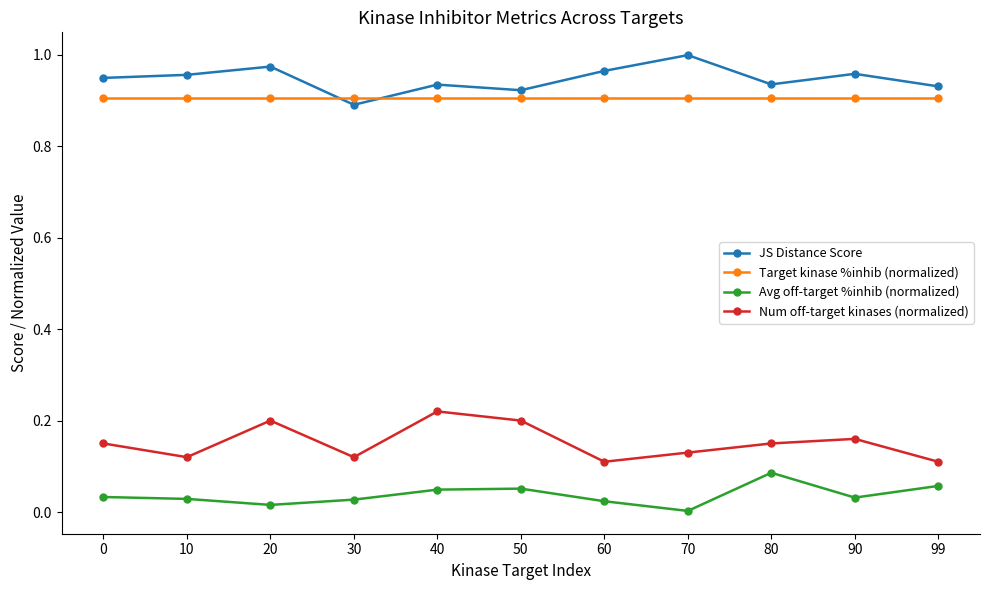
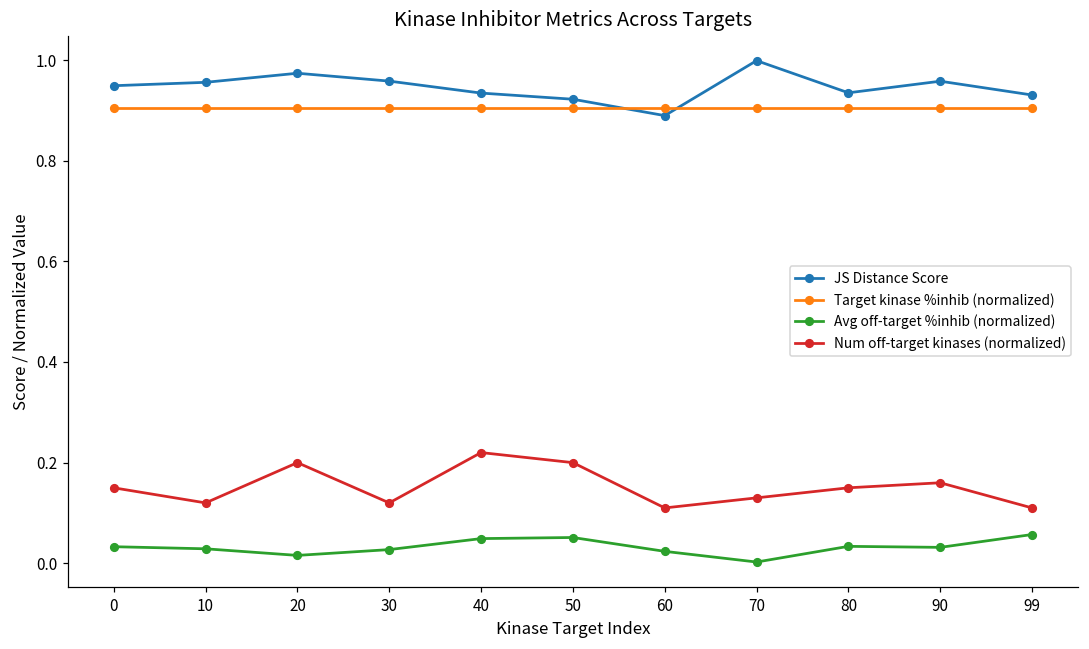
  {
    "JS Distance Score": {
      "0": 0.95,
      "10": 0.96,
      "20": 0.97,
-     "30": 0.89,
+     "30": 0.96,
      "40": 0.93,
      "50": 0.92,
-     "60": 0.96,
+     "60": 0.89,
      "70": 1.00,
      "80": 0.93,
      "90": 0.96,
      "99": 0.93
    },
    "Target kinase %inhib (normalized)": {
      "0": 0.90,
      "10": 0.90,
      "20": 0.90,
      "30": 0.90,
      "40": 0.90,
      "50": 0.90,
      "60": 0.90,
      "70": 0.90,
      "80": 0.90,
      "90": 0.90,
      "99": 0.90
    },
    "Avg off-target %inhib (normalized)": {
      "0": 0.03,
      "10": 0.03,
      "20": 0.02,
      "30": 0.03,
      "40": 0.05,
      "50": 0.05,
      "60": 0.02,
      "70": 0.00,
-     "80": 0.09,
+     "80": 0.03,
      "90": 0.03,
      "99": 0.06
    },
    "Num off-target kinases (normalized)": {
      "0": 0.15,
      "10": 0.12,
      "20": 0.20,
      "30": 0.12,
      "40": 0.22,
      "50": 0.20,
      "60": 0.11,
      "70": 0.13,
      "80": 0.15,
      "90": 0.16,
      "99": 0.11
    }
  }
